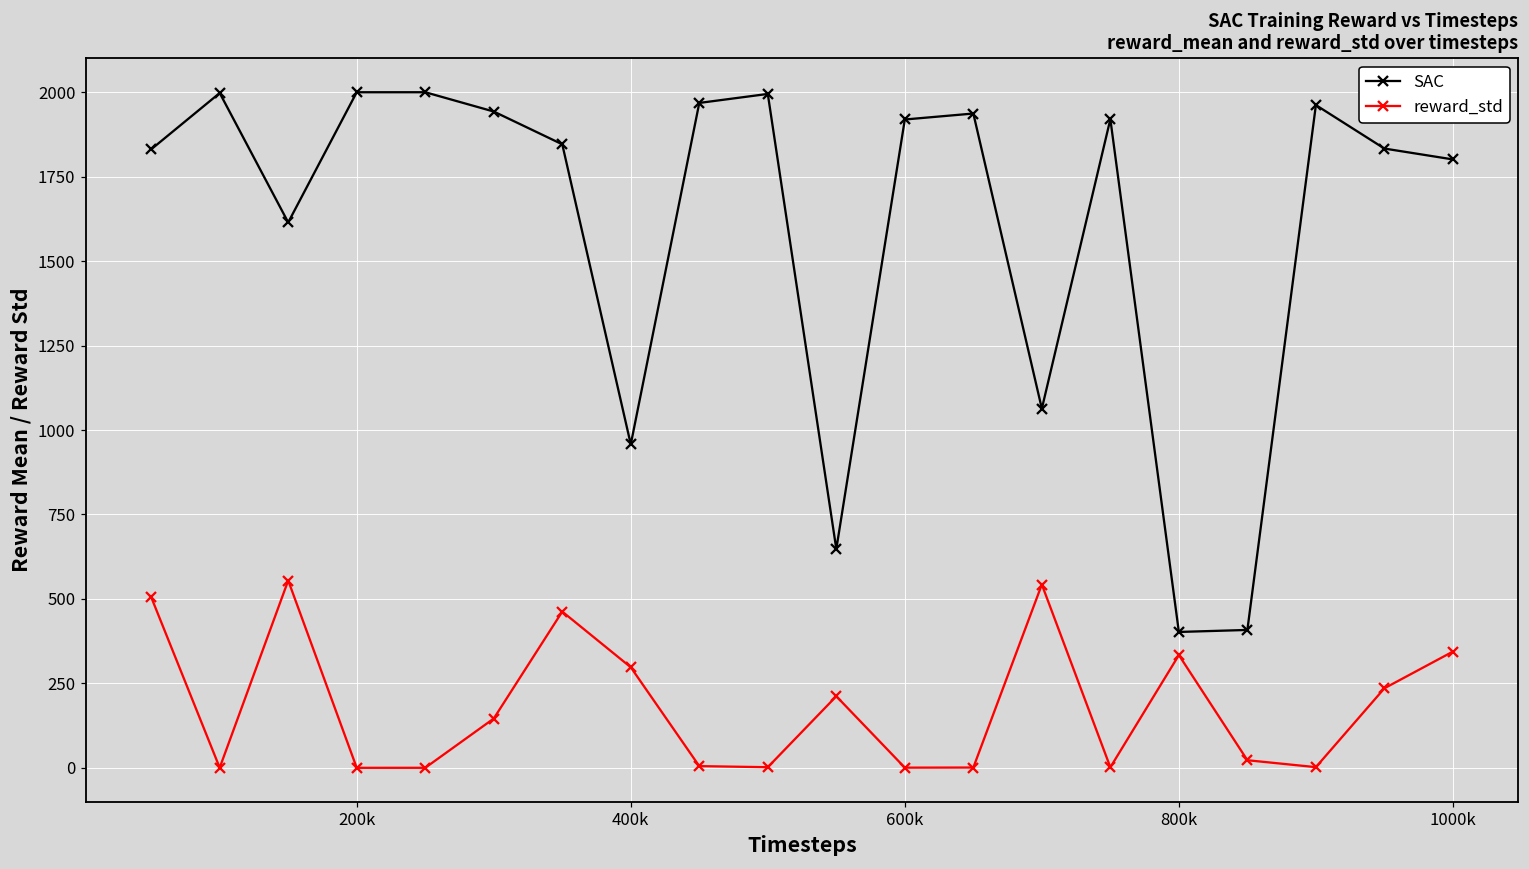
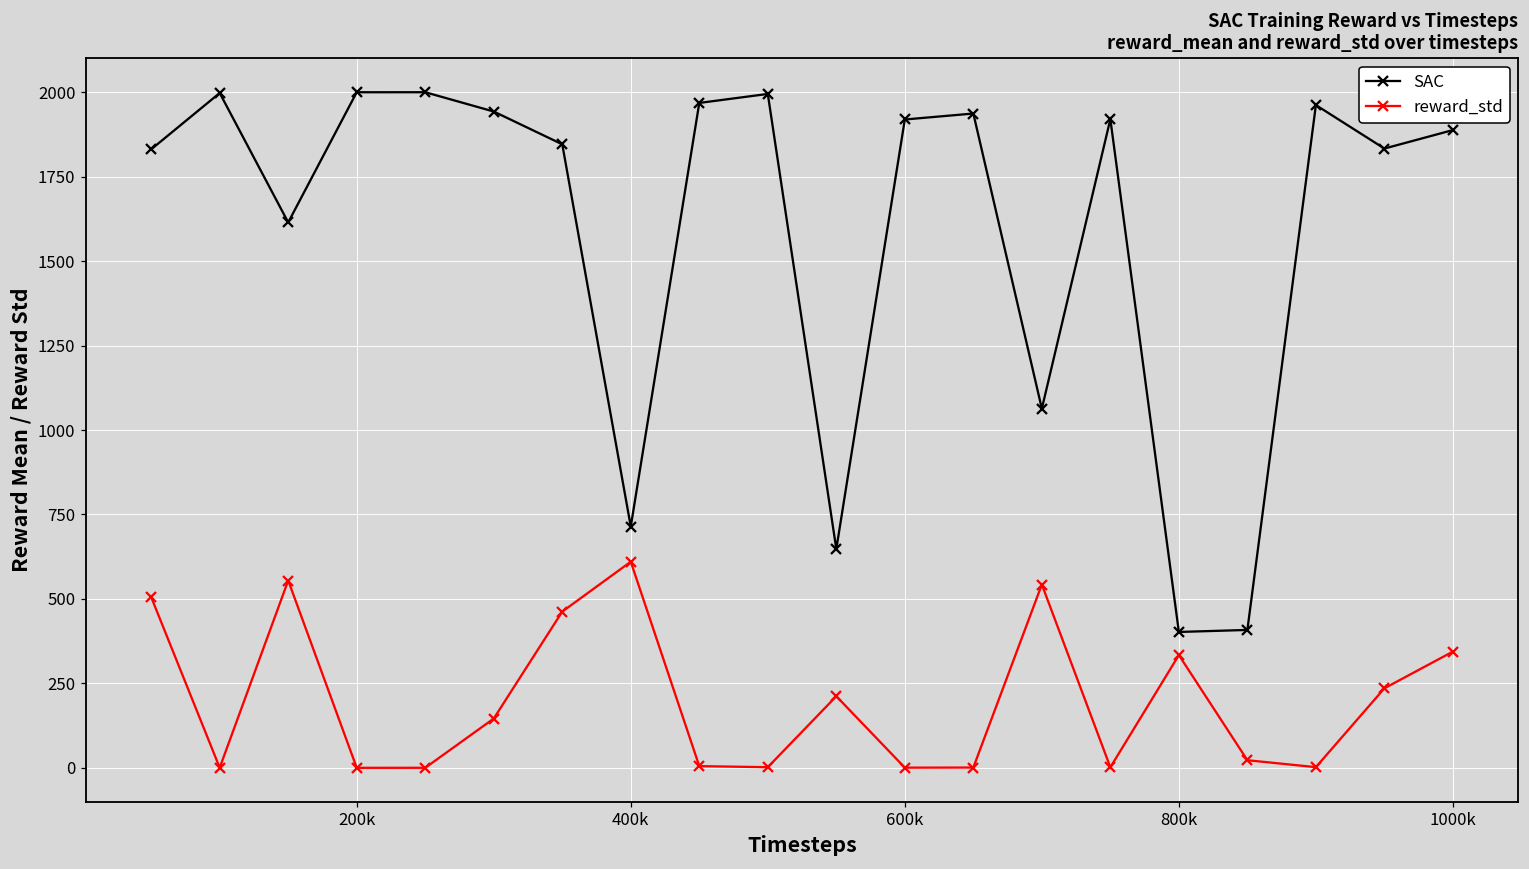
  {
    "SAC": {
      "200k": 2000,
-     "400k": 960,
+     "400k": 710,
      "600k": 1920,
      "800k": 400,
-     "1000k": 1800
+     "1000k": 1890
    },
    "reward_std": {
      "200k": 0,
-     "400k": 300,
+     "400k": 610,
      "600k": 0,
      "800k": 330,
      "1000k": 340
    }
  }
